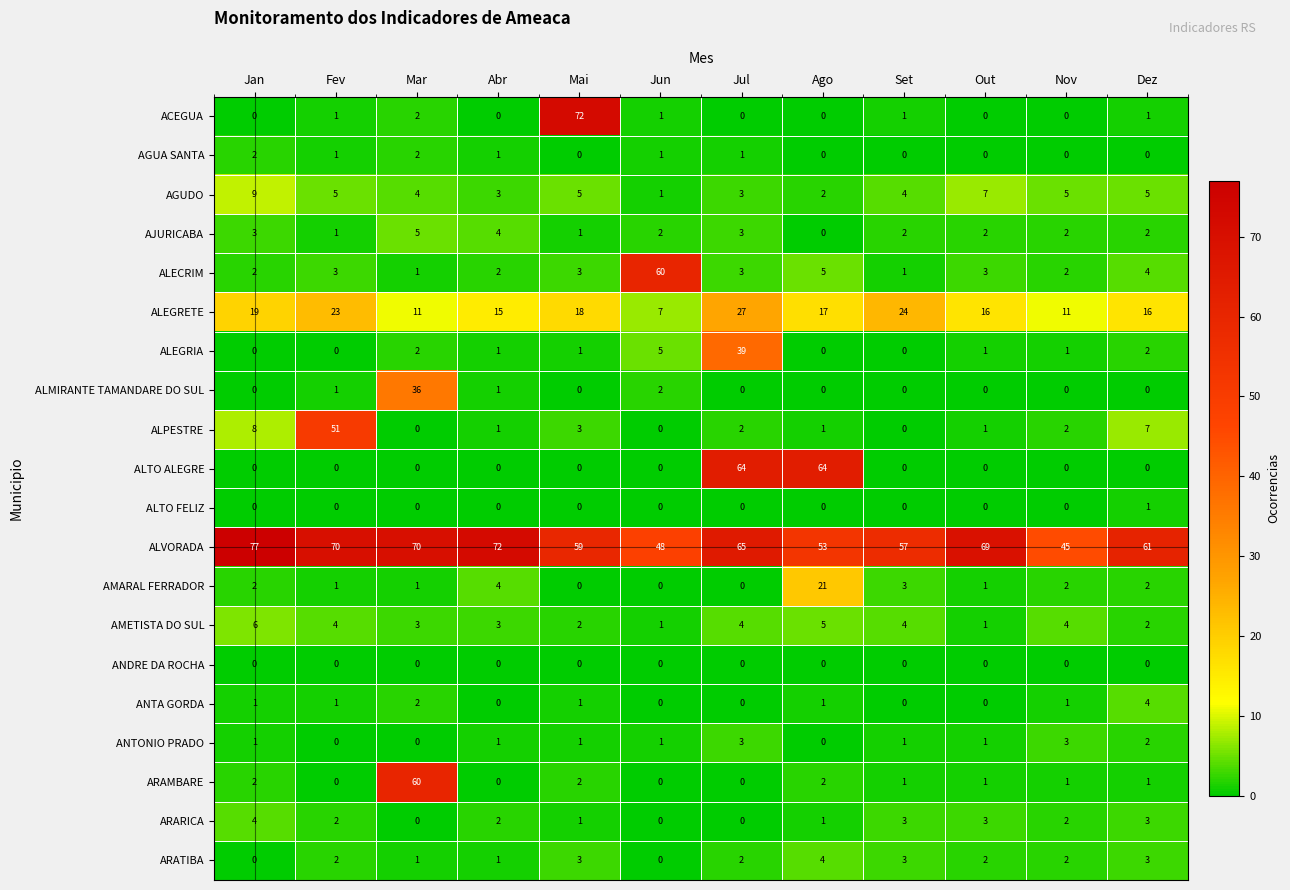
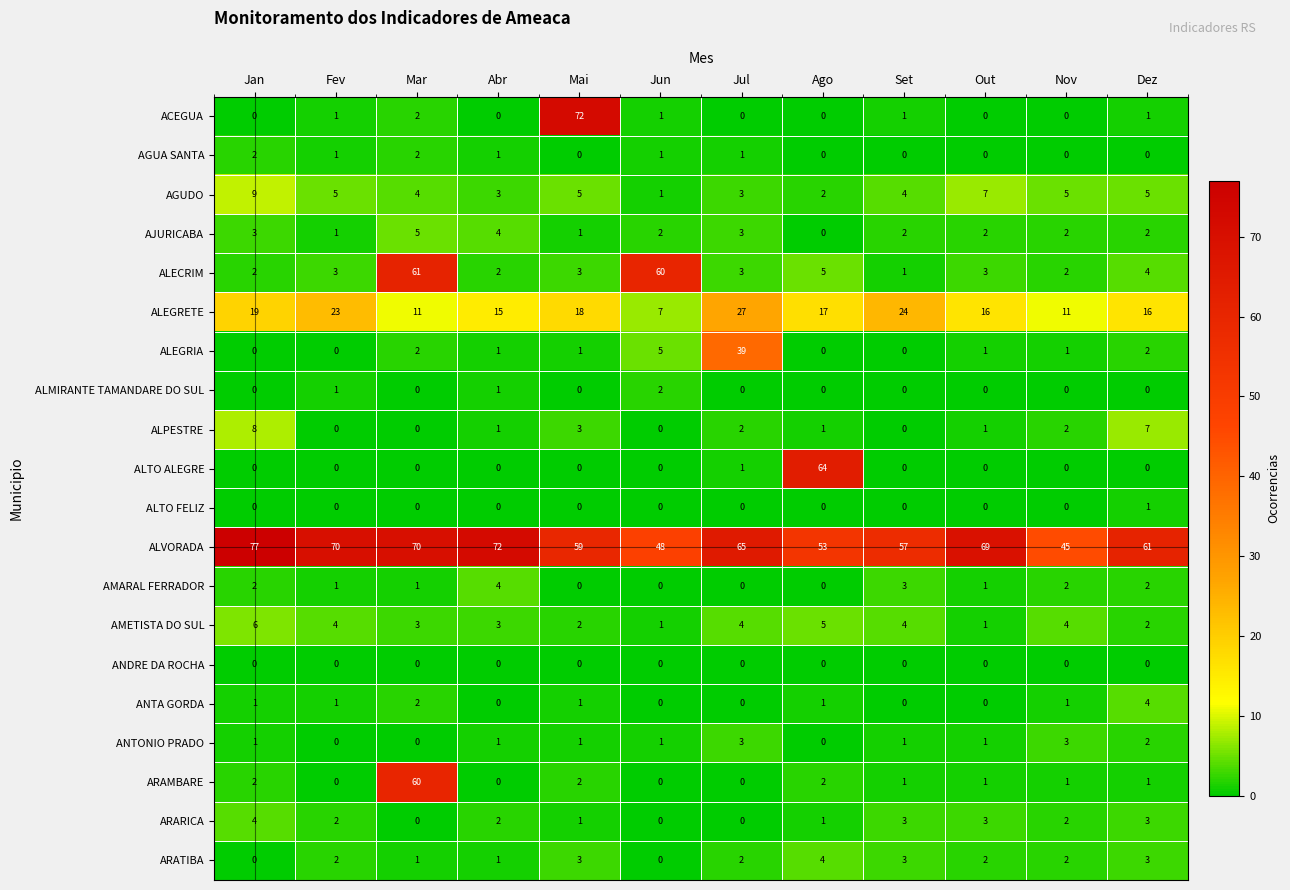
  {
    "ALECRIM": {
      "Jan": 2,
      "Fev": 3,
-     "Mar": 1,
+     "Mar": 61,
      "Abr": 2,
      "Mai": 3,
      "Jun": 60,
      "Jul": 3,
      "Ago": 5,
      "Set": 1,
      "Out": 3,
      "Nov": 2,
      "Dez": 4
    },
    "ALMIRANTE TAMANDARE DO SUL": {
      "Jan": 0,
      "Fev": 1,
-     "Mar": 36,
+     "Mar": 0,
      "Abr": 1,
      "Mai": 0,
      "Jun": 2,
      "Jul": 0,
      "Ago": 0,
      "Set": 0,
      "Out": 0,
      "Nov": 0,
      "Dez": 0
    },
    "ALPESTRE": {
      "Jan": 8,
-     "Fev": 51,
+     "Fev": 0,
      "Mar": 0,
      "Abr": 1,
      "Mai": 3,
      "Jun": 0,
      "Jul": 2,
      "Ago": 1,
      "Set": 0,
      "Out": 1,
      "Nov": 2,
      "Dez": 7
    },
    "ALTO ALEGRE": {
      "Jan": 0,
      "Fev": 0,
      "Mar": 0,
      "Abr": 0,
      "Mai": 0,
      "Jun": 0,
-     "Jul": 64,
+     "Jul": 1,
      "Ago": 64,
      "Set": 0,
      "Out": 0,
      "Nov": 0,
      "Dez": 0
    },
    "AMARAL FERRADOR": {
      "Jan": 2,
      "Fev": 1,
      "Mar": 1,
      "Abr": 4,
      "Mai": 0,
      "Jun": 0,
      "Jul": 0,
-     "Ago": 21,
+     "Ago": 0,
      "Set": 3,
      "Out": 1,
      "Nov": 2,
      "Dez": 2
    }
  }
